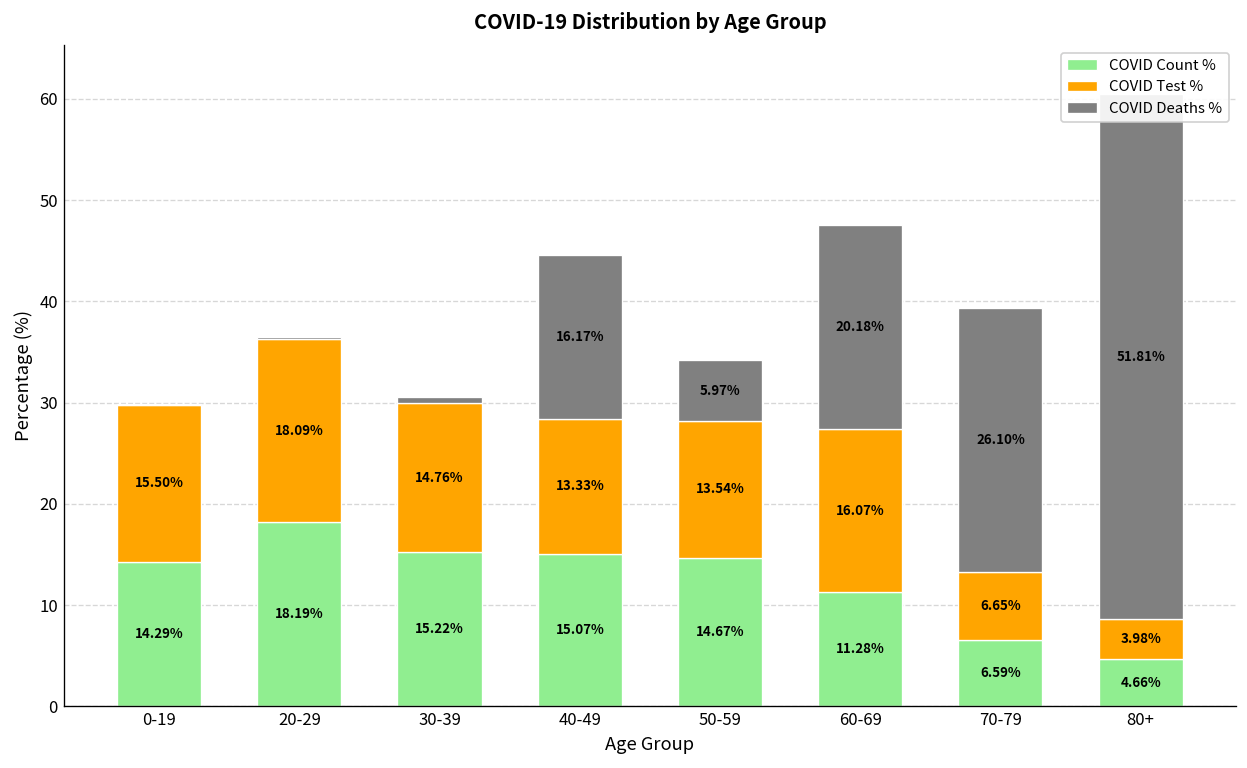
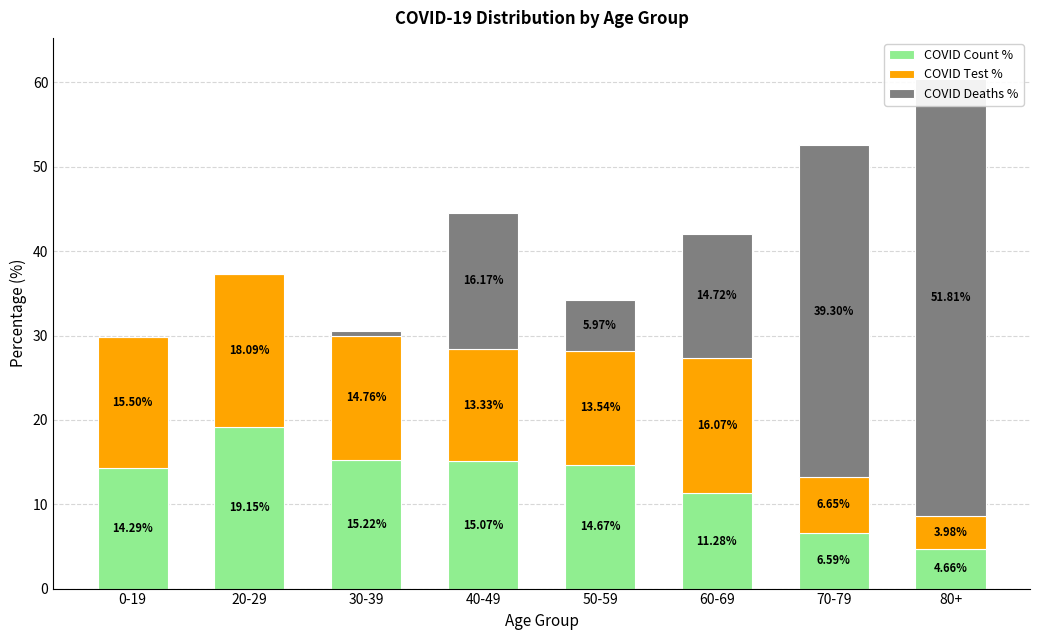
  {
    "COVID Count %": {
      "0-19": "14.29%",
-     "20-29": "18.19%",
+     "20-29": "19.15%",
      "30-39": "15.22%",
      "40-49": "15.07%",
      "50-59": "14.67%",
      "60-69": "11.28%",
      "70-79": "6.59%",
      "80+": "4.66%"
    },
    "COVID Test %": {
      "0-19": "15.50%",
      "20-29": "18.09%",
      "30-39": "14.76%",
      "40-49": "13.33%",
      "50-59": "13.54%",
      "60-69": "16.07%",
      "70-79": "6.65%",
      "80+": "3.98%"
    },
    "COVID Deaths %": {
      "40-49": "16.17%",
      "50-59": "5.97%",
-     "60-69": "20.18%",
-     "70-79": "26.10%"
+     "60-69": "14.72%",
+     "70-79": "39.30%"
    }
  }
